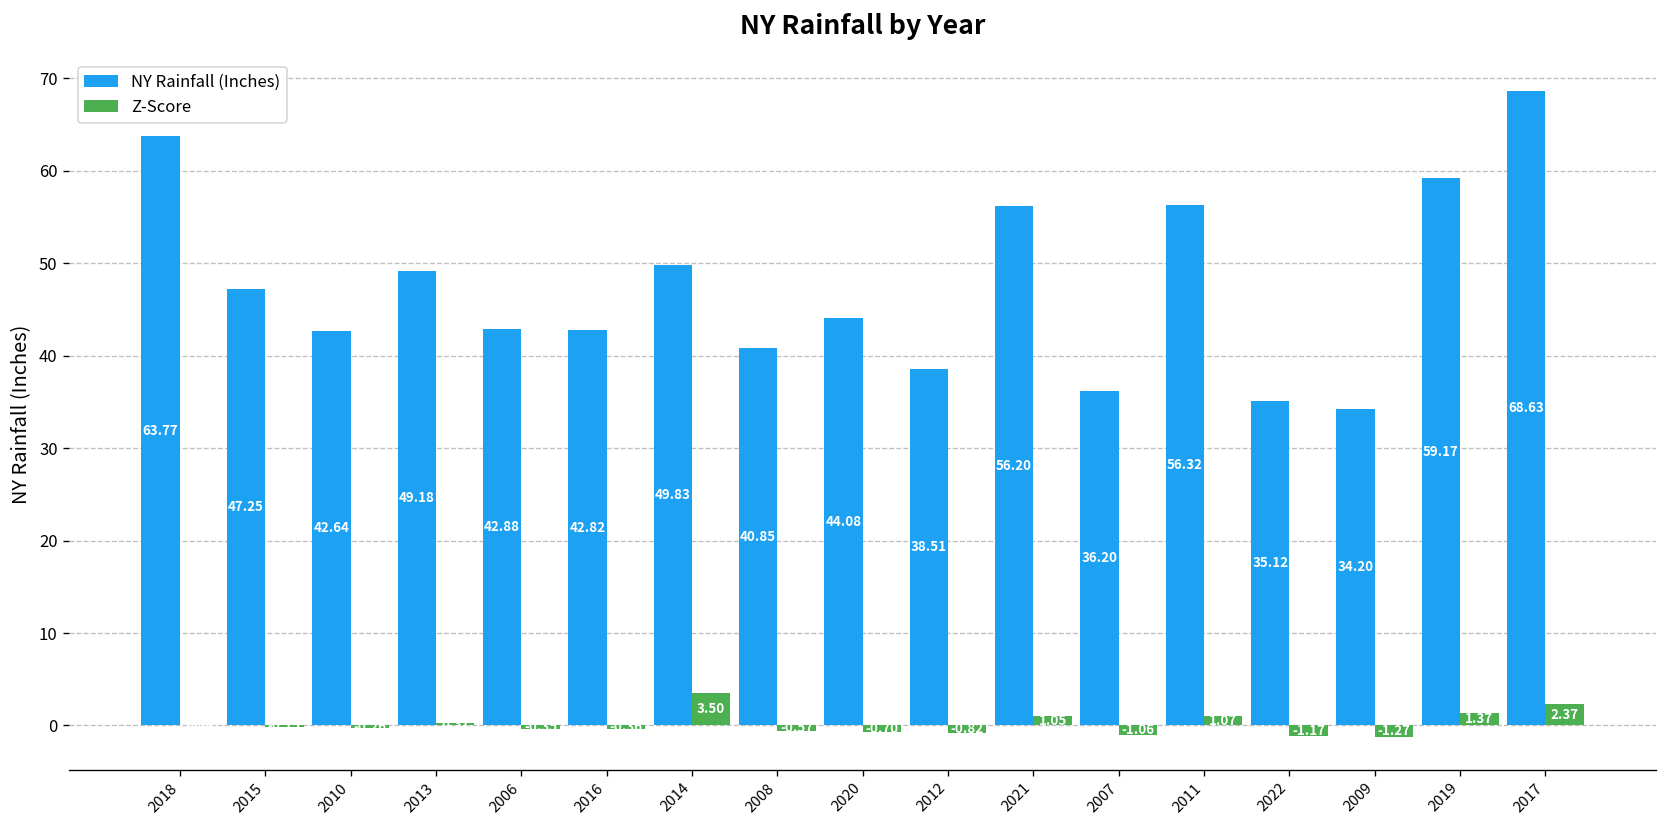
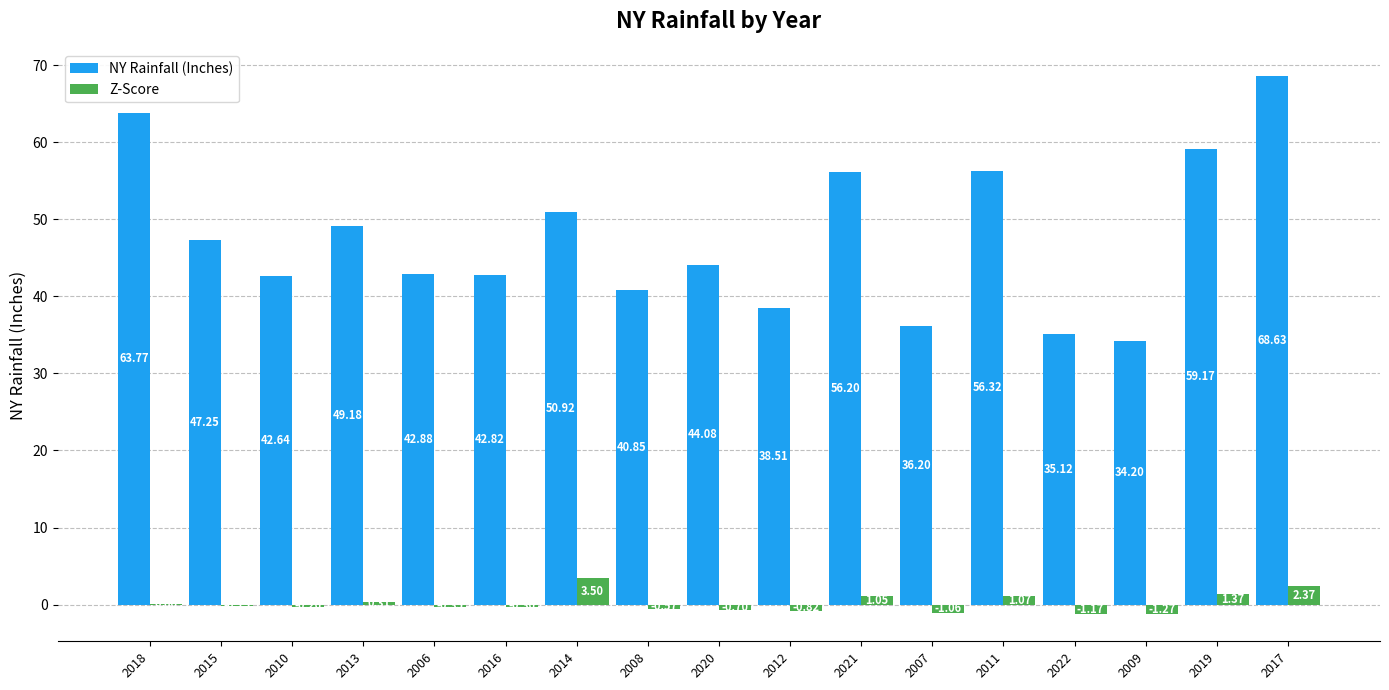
  {
    "NY Rainfall (Inches)": {
      "2018": 63.77,
      "2015": 47.25,
      "2010": 42.64,
      "2013": 49.18,
      "2006": 42.88,
      "2016": 42.82,
-     "2014": 49.83,
+     "2014": 50.92,
      "2008": 40.85,
      "2020": 44.08,
      "2012": 38.51,
      "2021": 56.20,
      "2007": 36.20,
      "2011": 56.32,
      "2022": 35.12,
      "2009": 34.20,
      "2019": 59.17,
      "2017": 68.63
    },
    "Z-Score": {
      "2014": 3.50,
      "2021": 1.05,
      "2011": 1.07,
      "2022": -1.17,
      "2009": -1.27,
      "2019": 1.37,
      "2017": 2.37
    }
  }
